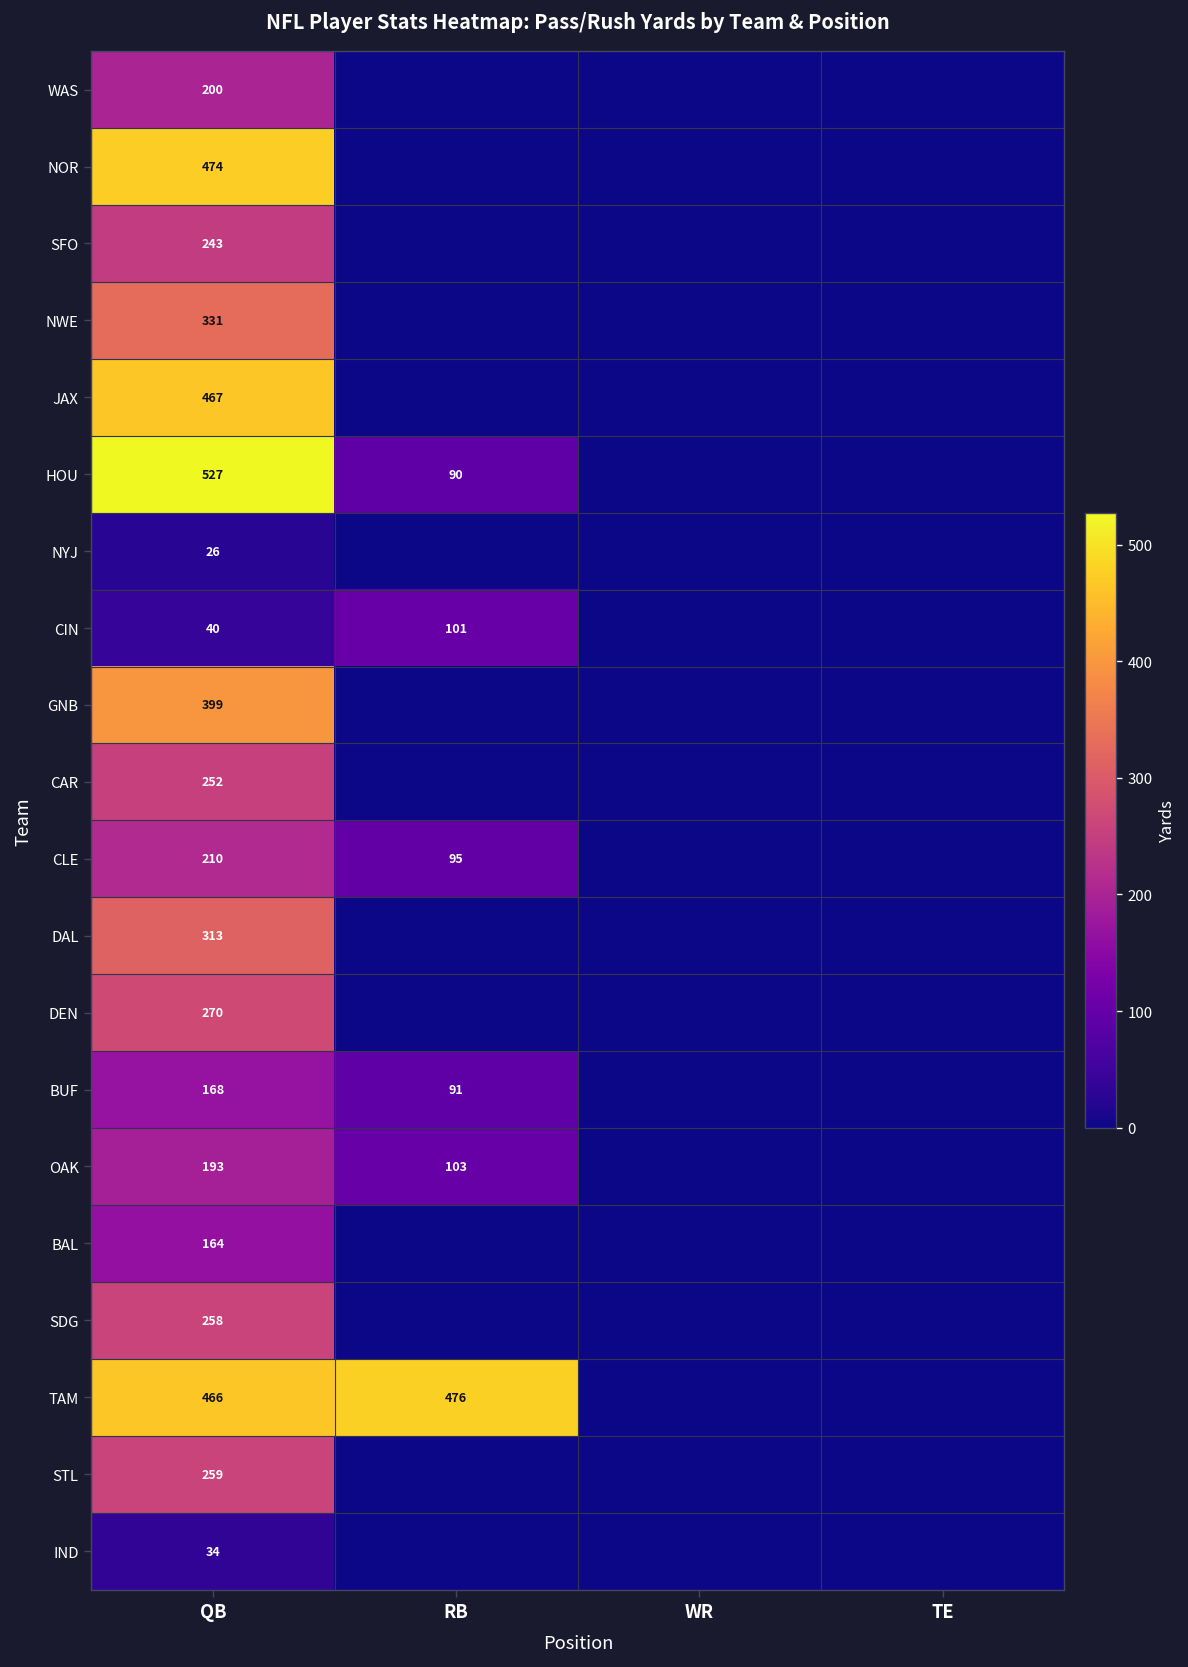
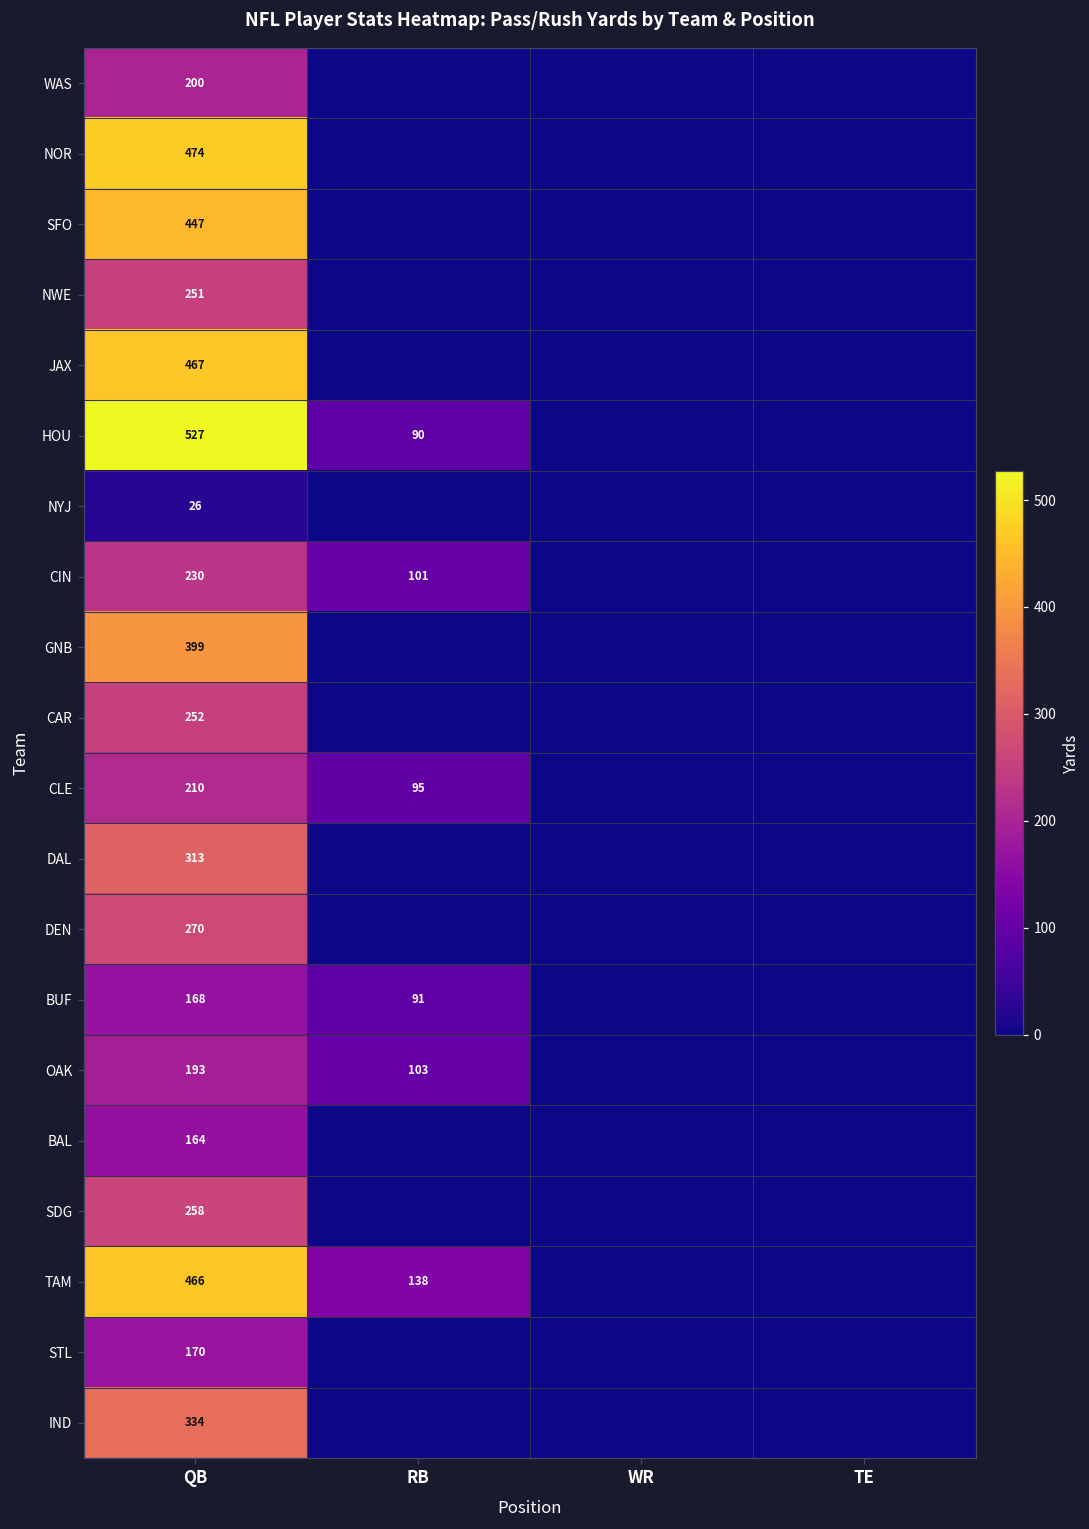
  {
    "WAS": {
      "QB": 200
    },
    "NOR": {
      "QB": 474
    },
    "SFO": {
-     "QB": 243
+     "QB": 447
    },
    "NWE": {
-     "QB": 331
+     "QB": 251
    },
    "JAX": {
      "QB": 467
    },
    "HOU": {
      "QB": 527,
      "RB": 90
    },
    "NYJ": {
      "QB": 26
    },
    "CIN": {
-     "QB": 40,
+     "QB": 230,
      "RB": 101
    },
    "GNB": {
      "QB": 399
    },
    "CAR": {
      "QB": 252
    },
    "CLE": {
      "QB": 210,
      "RB": 95
    },
    "DAL": {
      "QB": 313
    },
    "DEN": {
      "QB": 270
    },
    "BUF": {
      "QB": 168,
      "RB": 91
    },
    "OAK": {
      "QB": 193,
      "RB": 103
    },
    "BAL": {
      "QB": 164
    },
    "SDG": {
      "QB": 258
    },
    "TAM": {
      "QB": 466,
-     "RB": 476
+     "RB": 138
    },
    "STL": {
-     "QB": 259
+     "QB": 170
    },
    "IND": {
-     "QB": 34
+     "QB": 334
    }
  }
